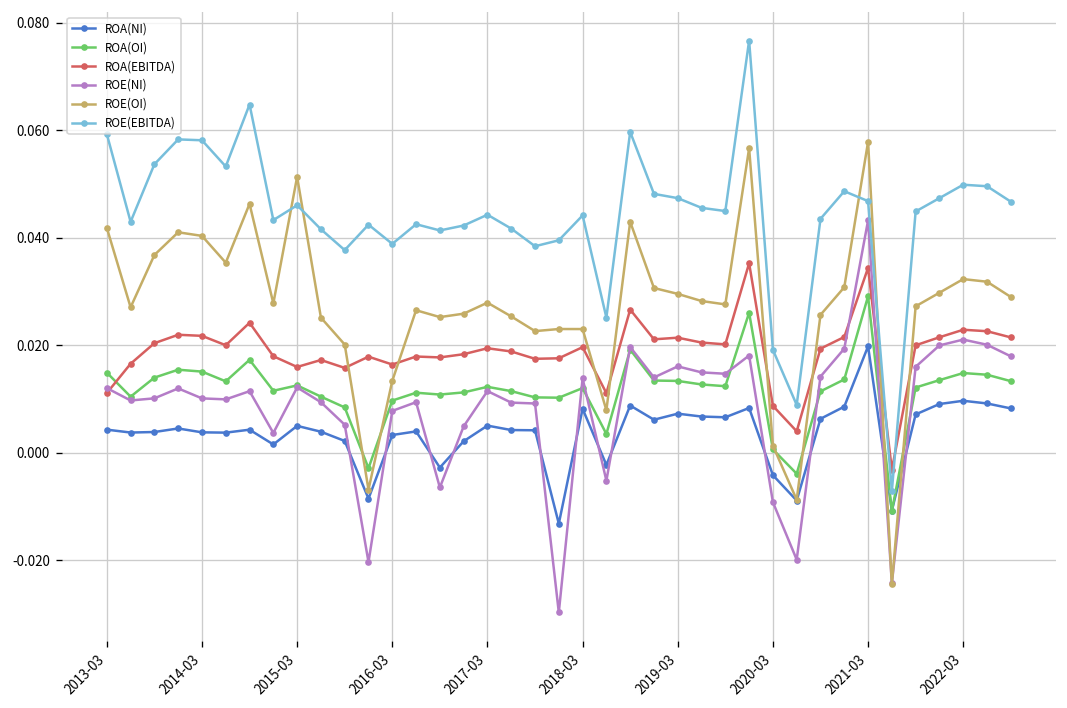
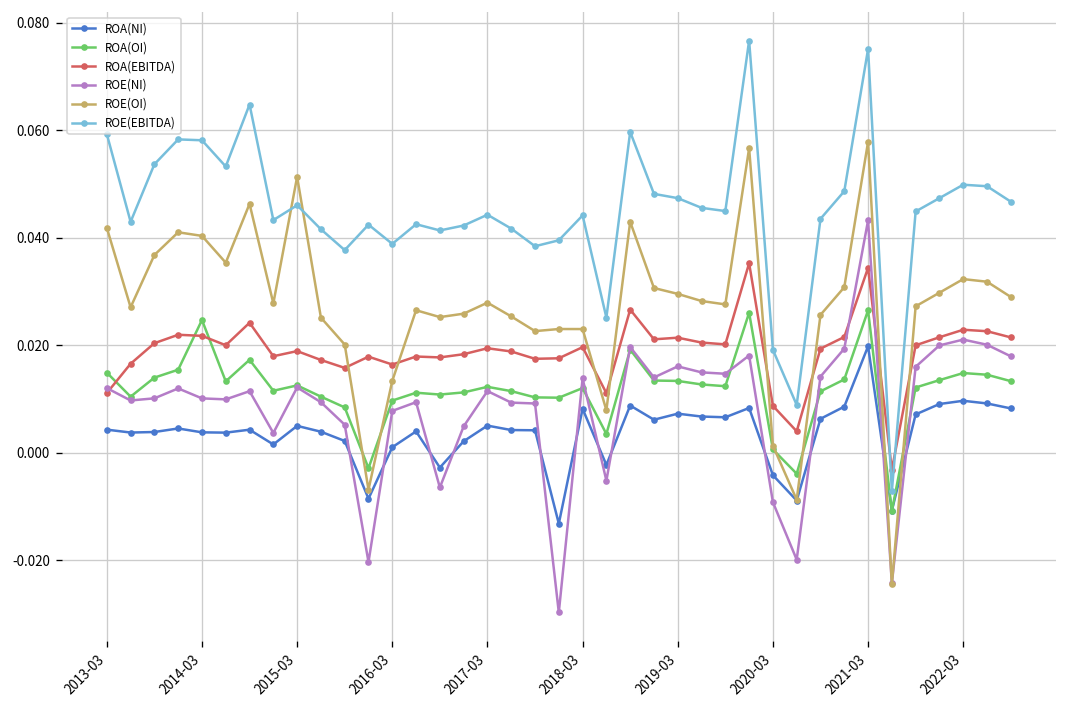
  {
    "ROA(NI)": {
      "2013-03": 0.004,
      "2014-03": 0.004,
      "2015-03": 0.005,
-     "2016-03": 0.003,
+     "2016-03": 0.001,
      "2017-03": 0.005,
      "2018-03": 0.008,
      "2019-03": 0.007,
      "2020-03": -0.004,
      "2021-03": 0.020,
      "2022-03": 0.010
    },
    "ROA(OI)": {
      "2013-03": 0.015,
-     "2014-03": 0.015,
+     "2014-03": 0.025,
      "2016-03": 0.010,
      "2017-03": 0.012,
      "2018-03": 0.012,
      "2019-03": 0.013,
      "2020-03": 0.001,
-     "2021-03": 0.029,
+     "2021-03": 0.026,
      "2022-03": 0.015
    },
    "ROA(EBITDA)": {
      "2013-03": 0.011,
      "2014-03": 0.022,
-     "2015-03": 0.016,
+     "2015-03": 0.019,
      "2016-03": 0.016,
      "2017-03": 0.019,
      "2018-03": 0.020,
      "2019-03": 0.021,
      "2020-03": 0.009,
      "2021-03": 0.034,
      "2022-03": 0.023
    },
    "ROE(NI)": {
      "2013-03": 0.012,
      "2014-03": 0.010,
      "2016-03": 0.008,
      "2017-03": 0.011,
      "2018-03": 0.014,
      "2019-03": 0.016,
      "2020-03": -0.009,
      "2021-03": 0.043,
      "2022-03": 0.021
    },
    "ROE(OI)": {
      "2013-03": 0.042,
      "2014-03": 0.040,
      "2015-03": 0.051,
      "2016-03": 0.013,
      "2017-03": 0.028,
      "2018-03": 0.023,
      "2019-03": 0.030,
      "2020-03": 0.001,
      "2021-03": 0.058,
      "2022-03": 0.032
    },
    "ROE(EBITDA)": {
      "2014-03": 0.058,
      "2015-03": 0.046,
      "2016-03": 0.039,
      "2017-03": 0.044,
      "2018-03": 0.044,
      "2019-03": 0.047,
      "2020-03": 0.019,
-     "2021-03": 0.047,
+     "2021-03": 0.075,
      "2022-03": 0.050
    }
  }
